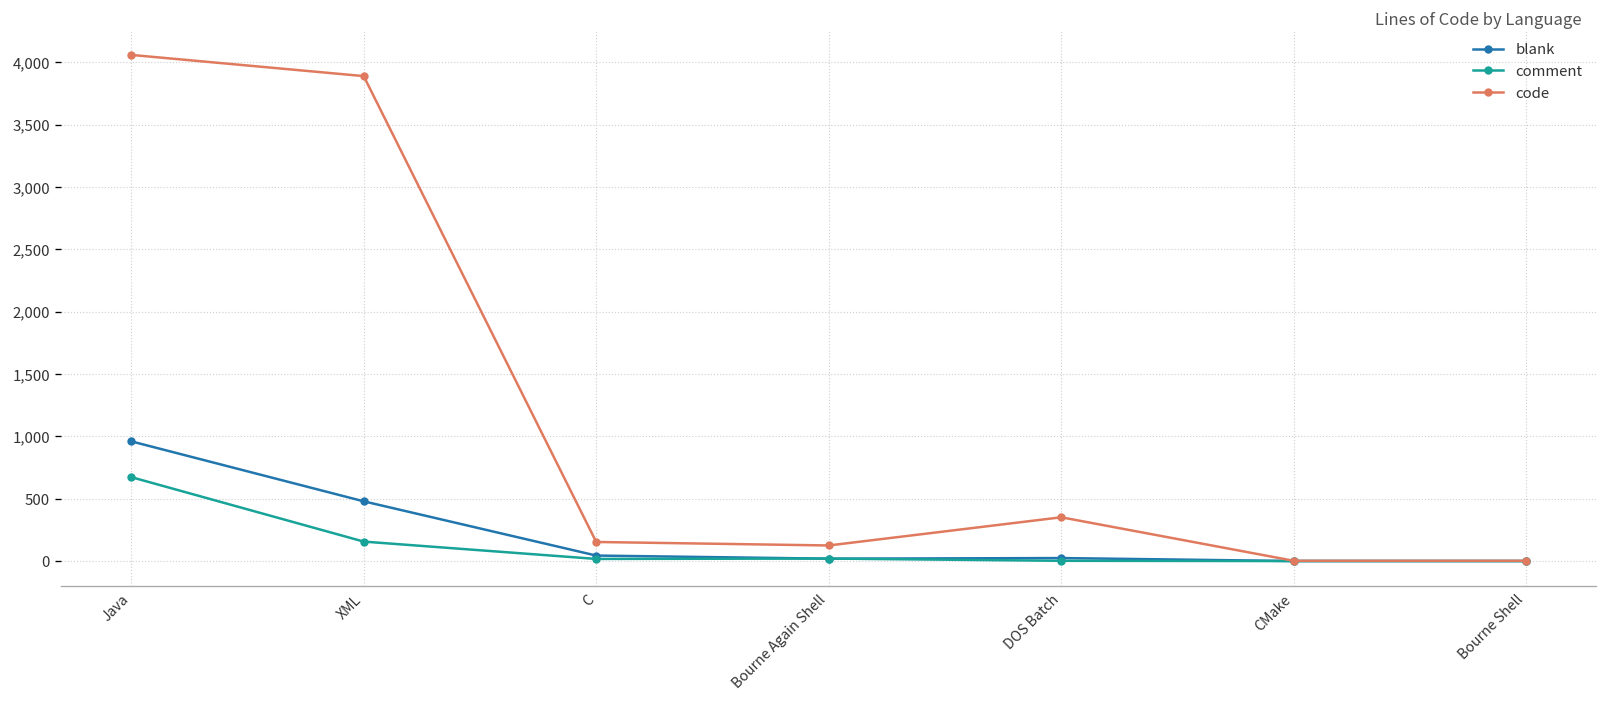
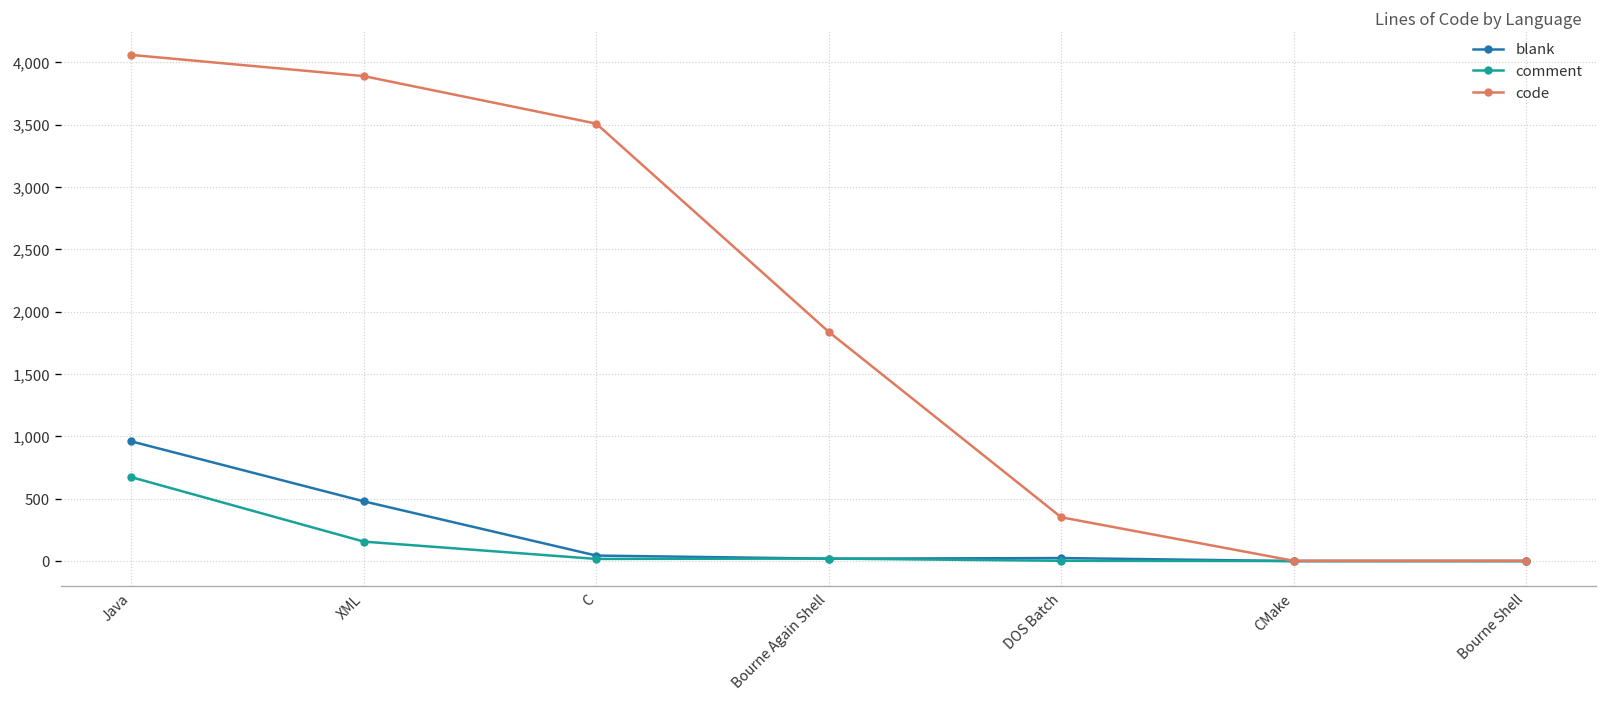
  {
    "code": {
      "Java": "4,060",
      "XML": "3,890",
-     "C": "150",
-     "Bourne Again Shell": "130",
+     "C": "3,510",
+     "Bourne Again Shell": "1,840",
      "DOS Batch": "350"
    }
  }
